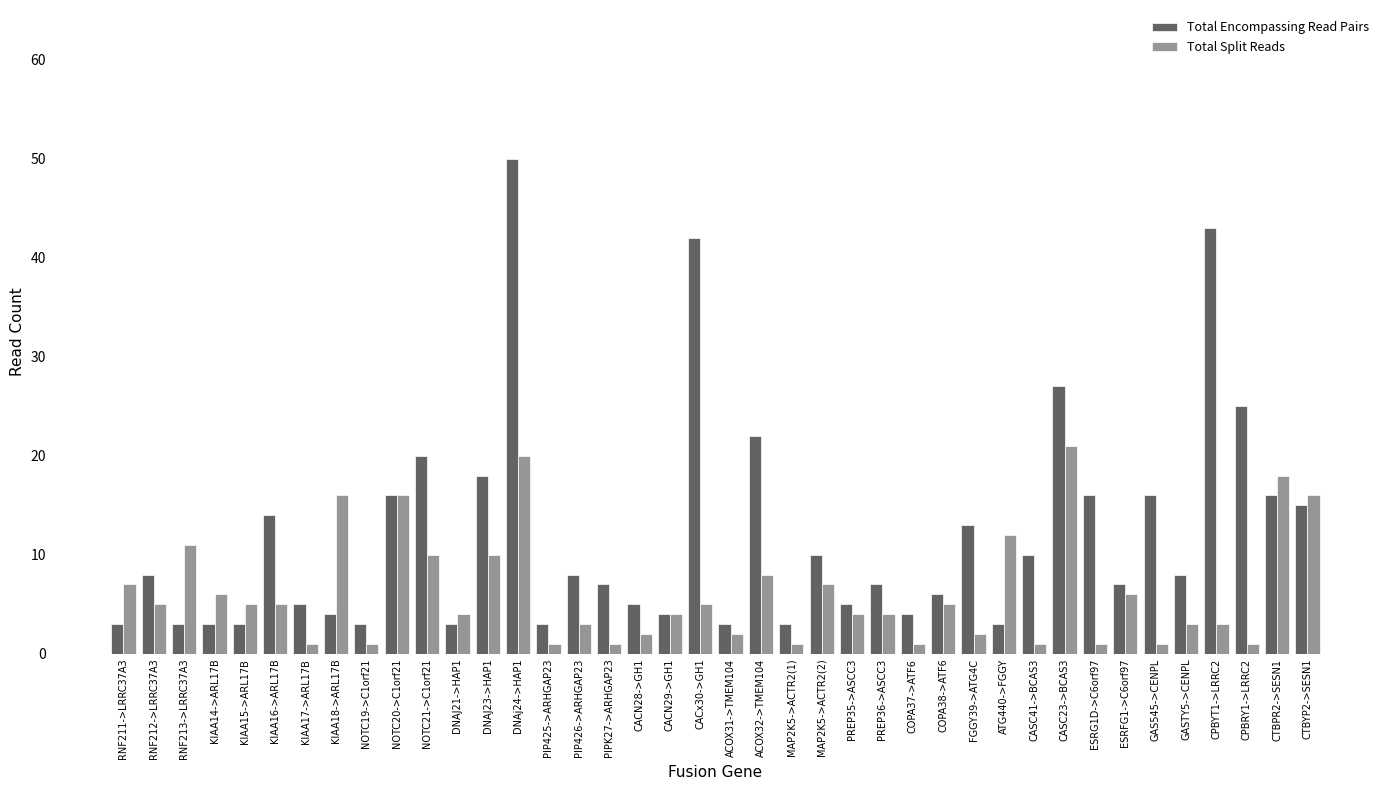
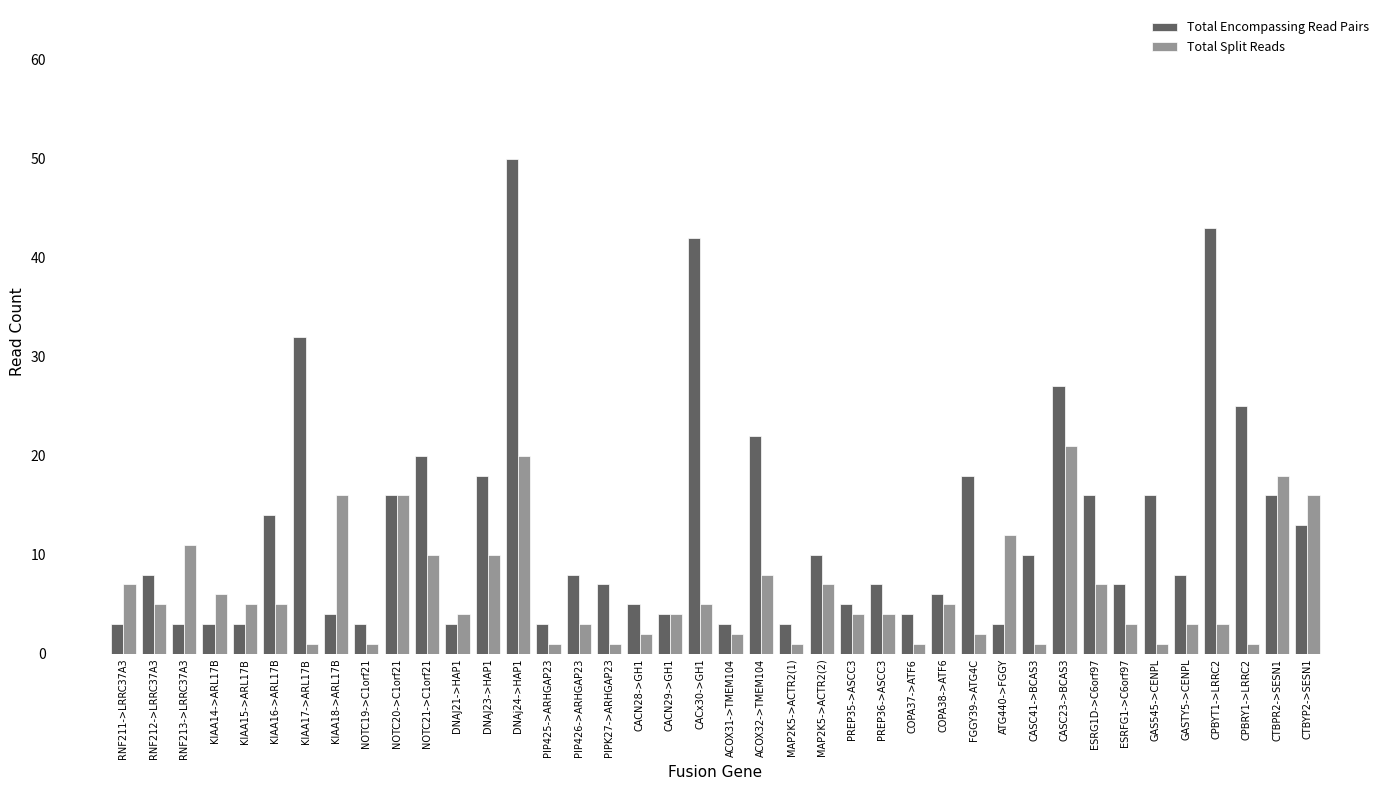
  {
    "Total Encompassing Read Pairs": {
      "RNF211->LRRC37A3": 3,
      "RNF212->LRRC37A3": 8,
      "RNF213->LRRC37A3": 3,
      "KIAA14->ARL17B": 3,
      "KIAA15->ARL17B": 3,
      "KIAA16->ARL17B": 14,
-     "KIAA17->ARL17B": 5,
+     "KIAA17->ARL17B": 32,
      "KIAA18->ARL17B": 4,
      "NOTC19->C1orf21": 3,
      "NOTC20->C1orf21": 16,
      "NOTC21->C1orf21": 20,
      "DNAJ21->HAP1": 3,
      "DNAJ23->HAP1": 18,
      "DNAj24->HAP1": 50,
      "PIP425->ARHGAP23": 3,
      "PIP426->ARHGAP23": 8,
      "PIPK27->ARHGAP23": 7,
      "CACN28->GH1": 5,
      "CACN29->GH1": 4,
      "CACx30->GH1": 42,
      "ACOX31->TMEM104": 3,
      "ACOX32->TMEM104": 22,
      "MAP2K5->ACTR2(1)": 3,
      "MAP2K5->ACTR2(2)": 10,
      "PREP35->ASCC3": 5,
      "PREP36->ASCC3": 7,
      "COPA37->ATF6": 4,
      "COPA38->ATF6": 6,
-     "FGGY39->ATG4C": 13,
+     "FGGY39->ATG4C": 18,
      "ATG440->FGGY": 3,
      "CASC41->BCAS3": 10,
      "CASC23->BCAS3": 27,
      "ESRG1D->C6orf97": 16,
      "ESRFG1->C6orf97": 7,
      "GAS545->CENPL": 16,
      "GASTY5->CENPL": 8,
      "CPBYT1->LRRC2": 43,
      "CPBRY1->LRRC2": 25,
      "CTBPR2->SESN1": 16,
-     "CTBYP2->SESN1": 15
+     "CTBYP2->SESN1": 13
    },
    "Total Split Reads": {
      "RNF211->LRRC37A3": 7,
      "RNF212->LRRC37A3": 5,
      "RNF213->LRRC37A3": 11,
      "KIAA14->ARL17B": 6,
      "KIAA15->ARL17B": 5,
      "KIAA16->ARL17B": 5,
      "KIAA17->ARL17B": 1,
      "KIAA18->ARL17B": 16,
      "NOTC19->C1orf21": 1,
      "NOTC20->C1orf21": 16,
      "NOTC21->C1orf21": 10,
      "DNAJ21->HAP1": 4,
      "DNAJ23->HAP1": 10,
      "DNAj24->HAP1": 20,
      "PIP425->ARHGAP23": 1,
      "PIP426->ARHGAP23": 3,
      "PIPK27->ARHGAP23": 1,
      "CACN28->GH1": 2,
      "CACN29->GH1": 4,
      "CACx30->GH1": 5,
      "ACOX31->TMEM104": 2,
      "ACOX32->TMEM104": 8,
      "MAP2K5->ACTR2(1)": 1,
      "MAP2K5->ACTR2(2)": 7,
      "PREP35->ASCC3": 4,
      "PREP36->ASCC3": 4,
      "COPA37->ATF6": 1,
      "COPA38->ATF6": 5,
      "FGGY39->ATG4C": 2,
      "ATG440->FGGY": 12,
      "CASC41->BCAS3": 1,
      "CASC23->BCAS3": 21,
-     "ESRG1D->C6orf97": 1,
-     "ESRFG1->C6orf97": 6,
+     "ESRG1D->C6orf97": 7,
+     "ESRFG1->C6orf97": 3,
      "GAS545->CENPL": 1,
      "GASTY5->CENPL": 3,
      "CPBYT1->LRRC2": 3,
      "CPBRY1->LRRC2": 1,
      "CTBPR2->SESN1": 18,
      "CTBYP2->SESN1": 16
    }
  }
